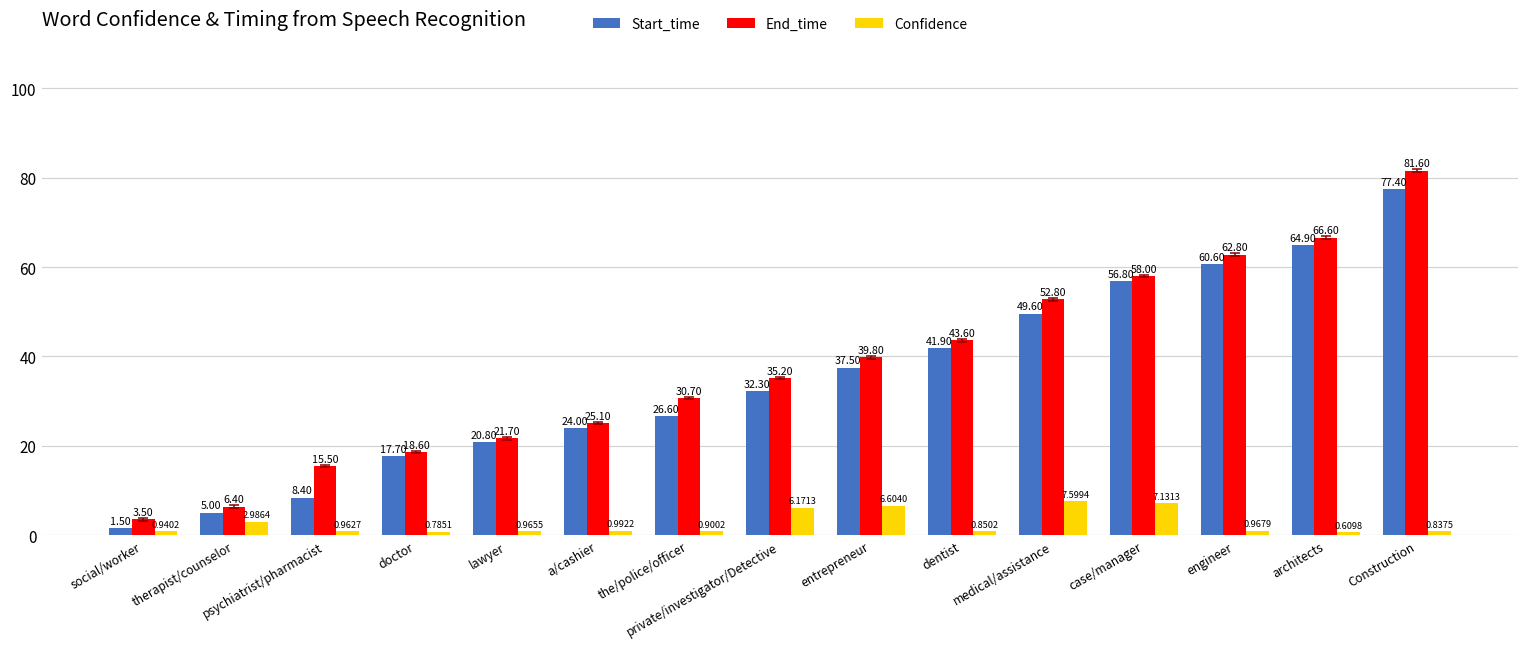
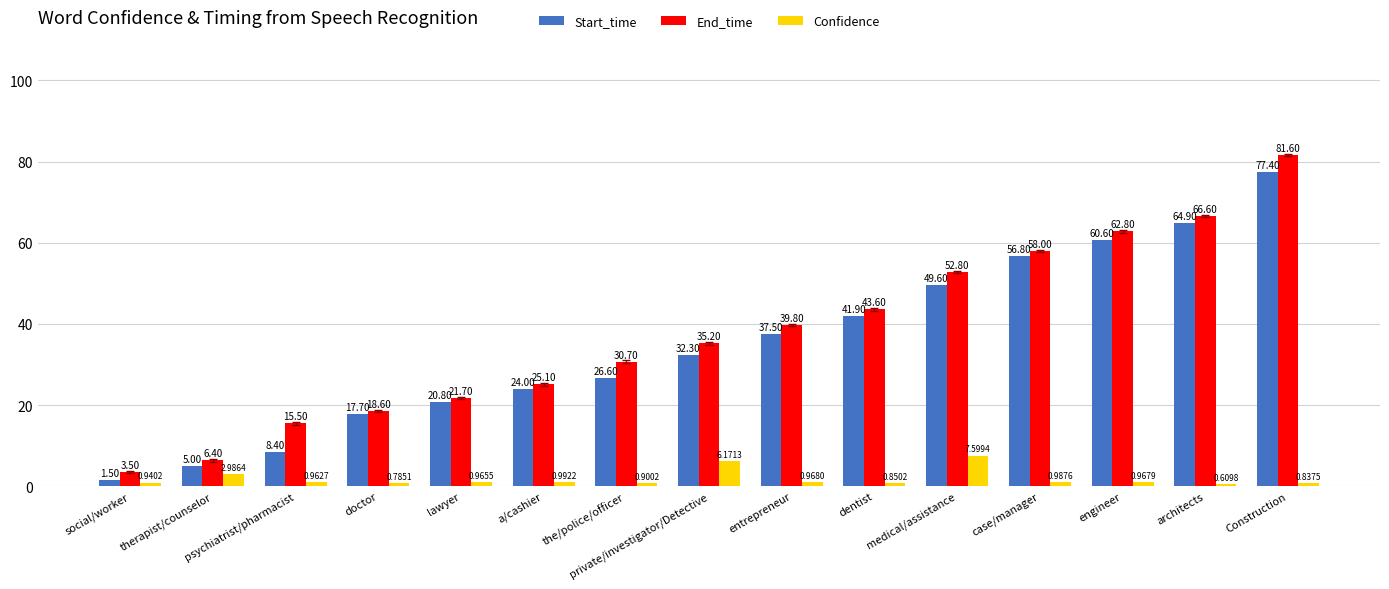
  {
    "Confidence": {
      "social/worker": 0.9402,
      "therapist/counselor": 2.9864,
      "psychiatrist/pharmacist": 0.9627,
      "doctor": 0.7851,
      "lawyer": 0.9655,
      "a/cashier": 0.9922,
      "the/police/officer": 0.9002,
      "private/investigator/Detective": 6.1713,
-     "entrepreneur": 6.6040,
+     "entrepreneur": 0.9680,
      "dentist": 0.8502,
      "medical/assistance": 7.5994,
-     "case/manager": 7.1313,
+     "case/manager": 0.9876,
      "engineer": 0.9679,
      "architects": 0.6098,
      "Construction": 0.8375
    }
  }
